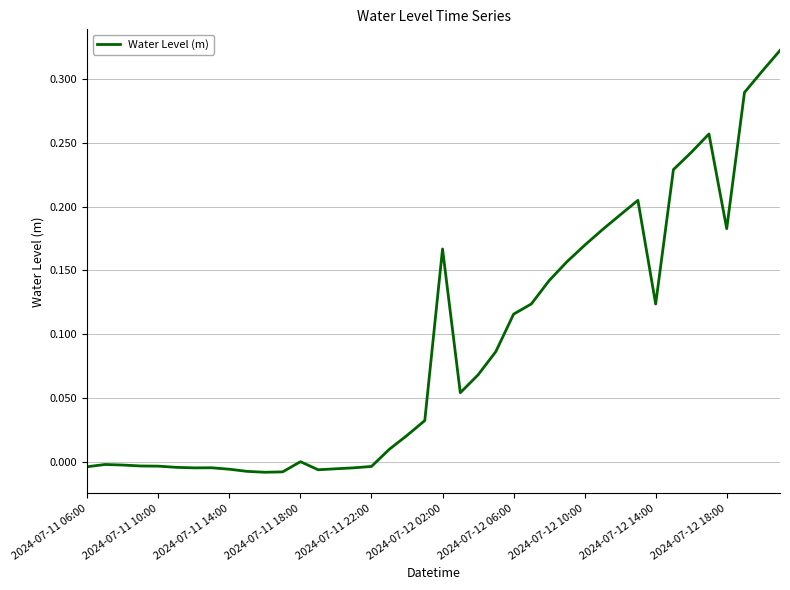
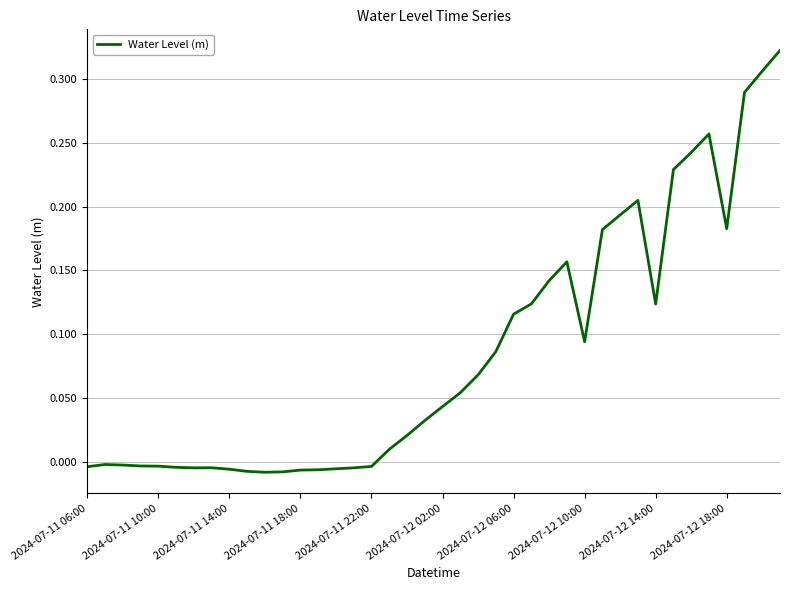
  {
    "2024-07-11 06:00": -0.004,
    "2024-07-11 10:00": -0.004,
    "2024-07-11 14:00": -0.006,
-   "2024-07-11 18:00": 0.000,
+   "2024-07-11 18:00": -0.007,
    "2024-07-11 22:00": -0.004,
-   "2024-07-12 02:00": 0.167,
+   "2024-07-12 02:00": 0.043,
    "2024-07-12 06:00": 0.116,
-   "2024-07-12 10:00": 0.170,
+   "2024-07-12 10:00": 0.094,
    "2024-07-12 14:00": 0.124,
    "2024-07-12 18:00": 0.183
  }
